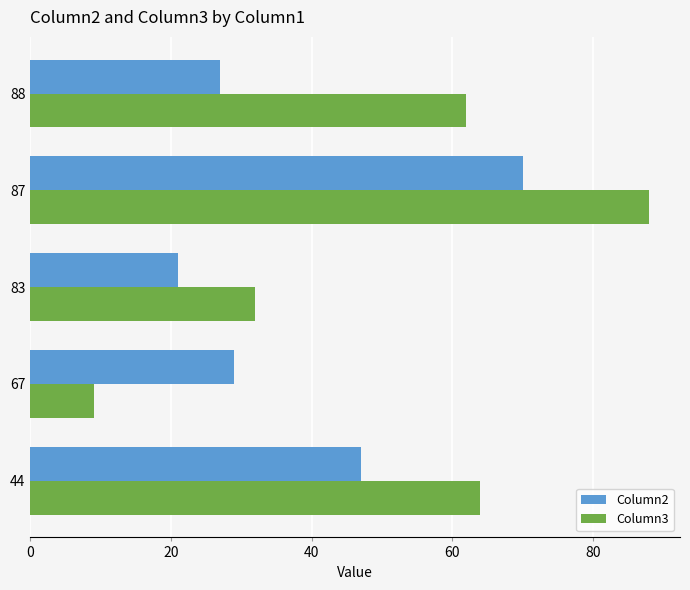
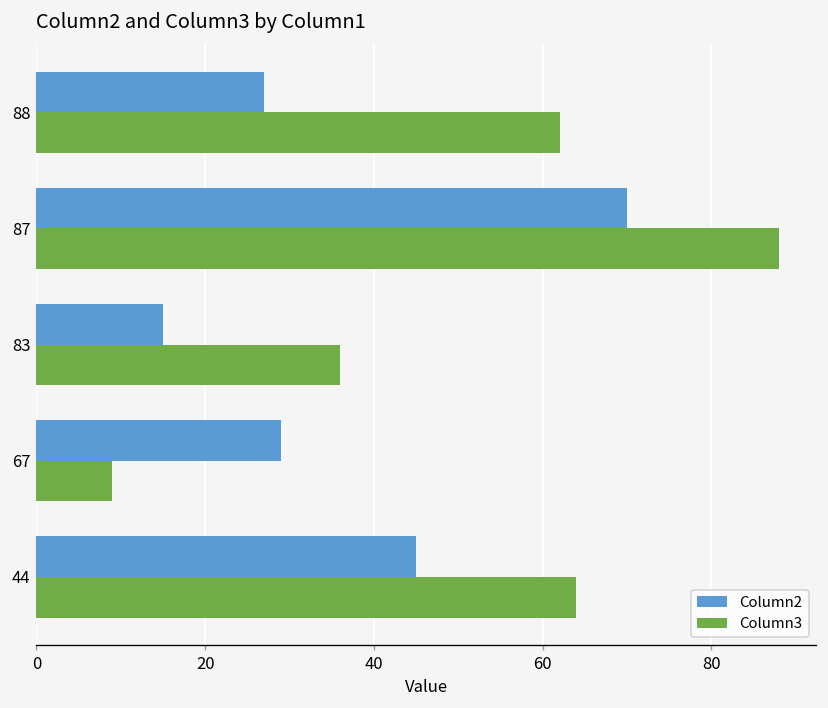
  {
    "Column2": {
      "88": 27,
      "87": 70,
-     "83": 21,
+     "83": 15,
      "67": 29,
-     "44": 47
+     "44": 45
    },
    "Column3": {
      "88": 62,
      "87": 88,
-     "83": 32,
+     "83": 36,
      "67": 9,
      "44": 64
    }
  }
